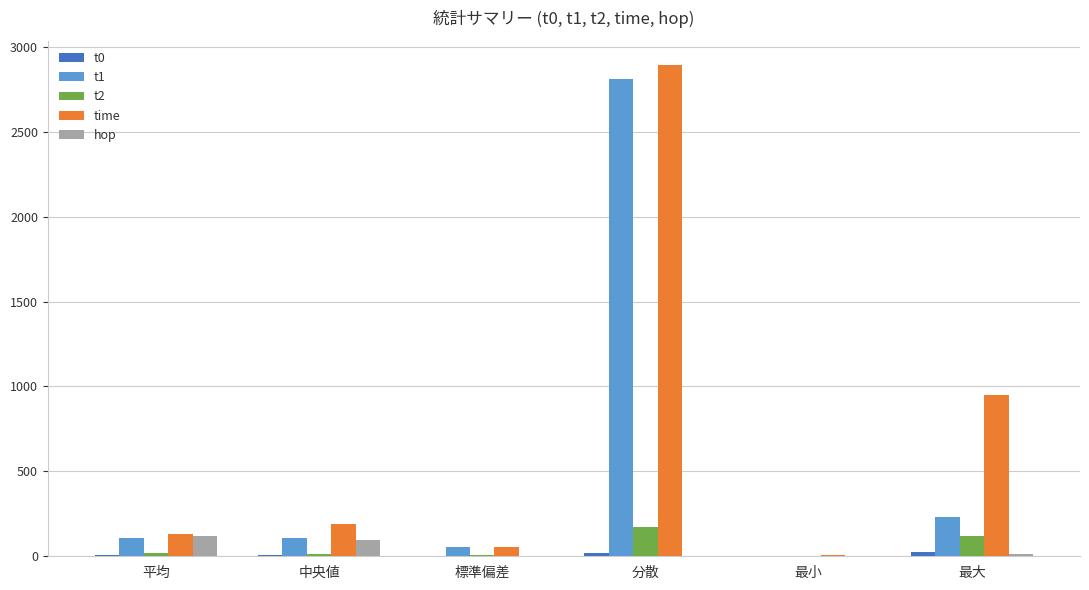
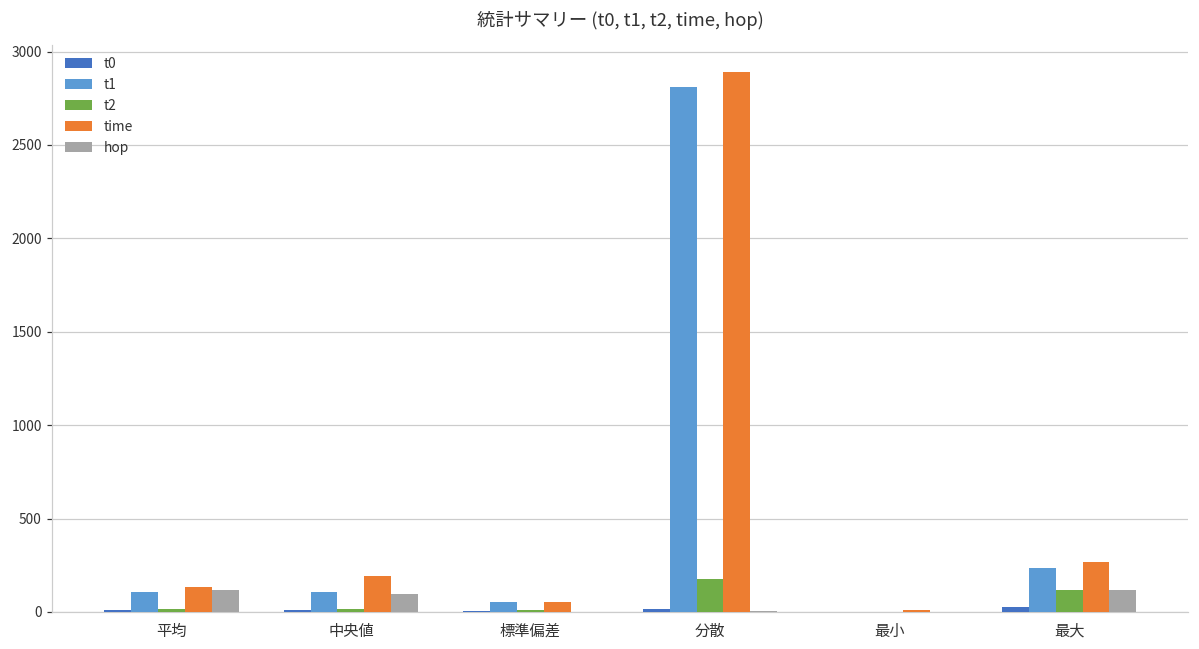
  {
    "t2": {
      "平均": 20,
      "中央値": 20,
      "分散": 170,
      "最大": 120
    },
    "time": {
      "平均": 130,
      "中央値": 190,
      "標準偏差": 50,
      "分散": 2890,
-     "最大": 950
+     "最大": 270
    },
    "hop": {
      "平均": 120,
      "中央値": 90,
-     "最大": 10
+     "最大": 120
    }
  }
